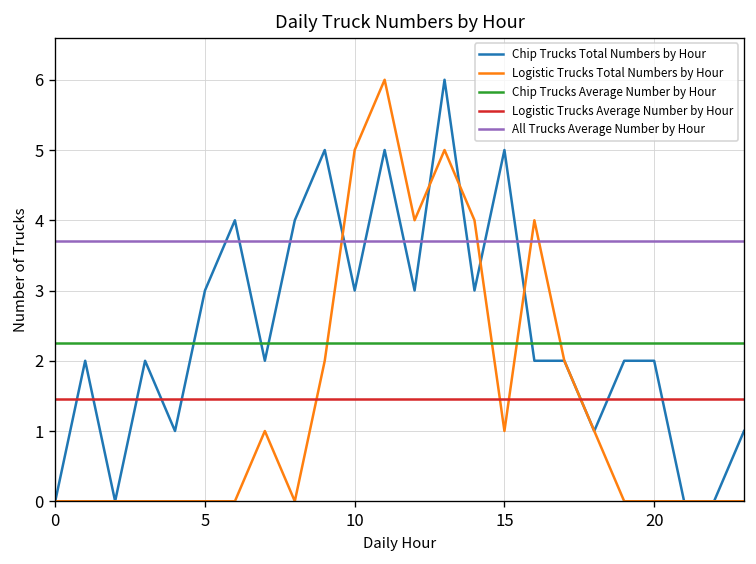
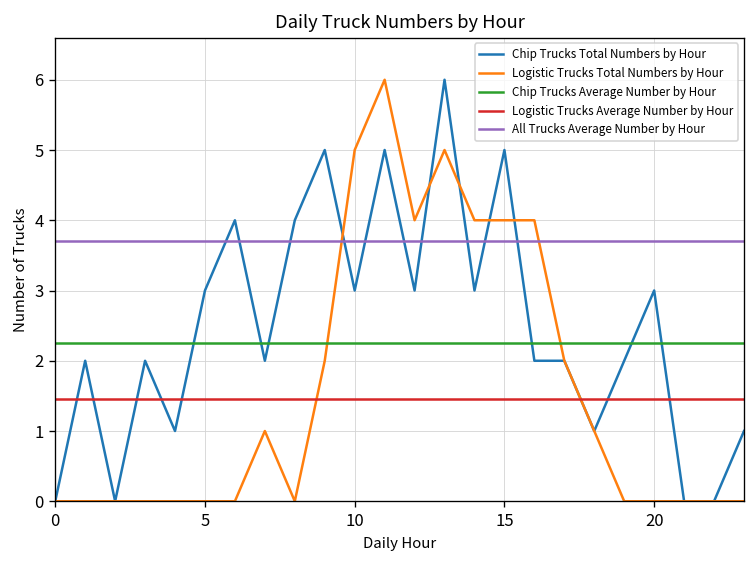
  {
    "Chip Trucks Total Numbers by Hour": {
      "5": 3,
      "10": 3,
      "15": 5,
-     "20": 2
+     "20": 3
    },
    "Logistic Trucks Total Numbers by Hour": {
      "5": 0,
      "10": 5,
-     "15": 1,
+     "15": 4,
      "20": 0
    },
    "Chip Trucks Average Number by Hour": {
      "0": 2.3,
      "5": 2.3,
      "10": 2.3,
      "15": 2.3,
      "20": 2.3
    },
    "Logistic Trucks Average Number by Hour": {
      "0": 1.5,
      "5": 1.5,
      "10": 1.5,
      "15": 1.5,
      "20": 1.5
    },
    "All Trucks Average Number by Hour": {
      "0": 3.7,
      "5": 3.7,
      "10": 3.7,
      "15": 3.7,
      "20": 3.7
    }
  }
